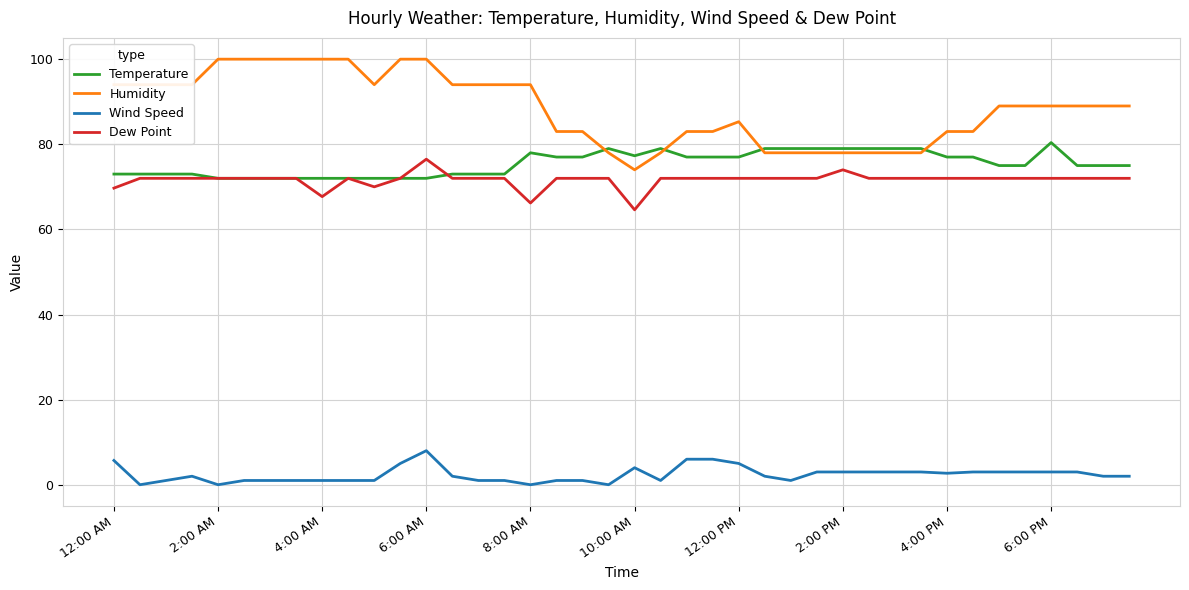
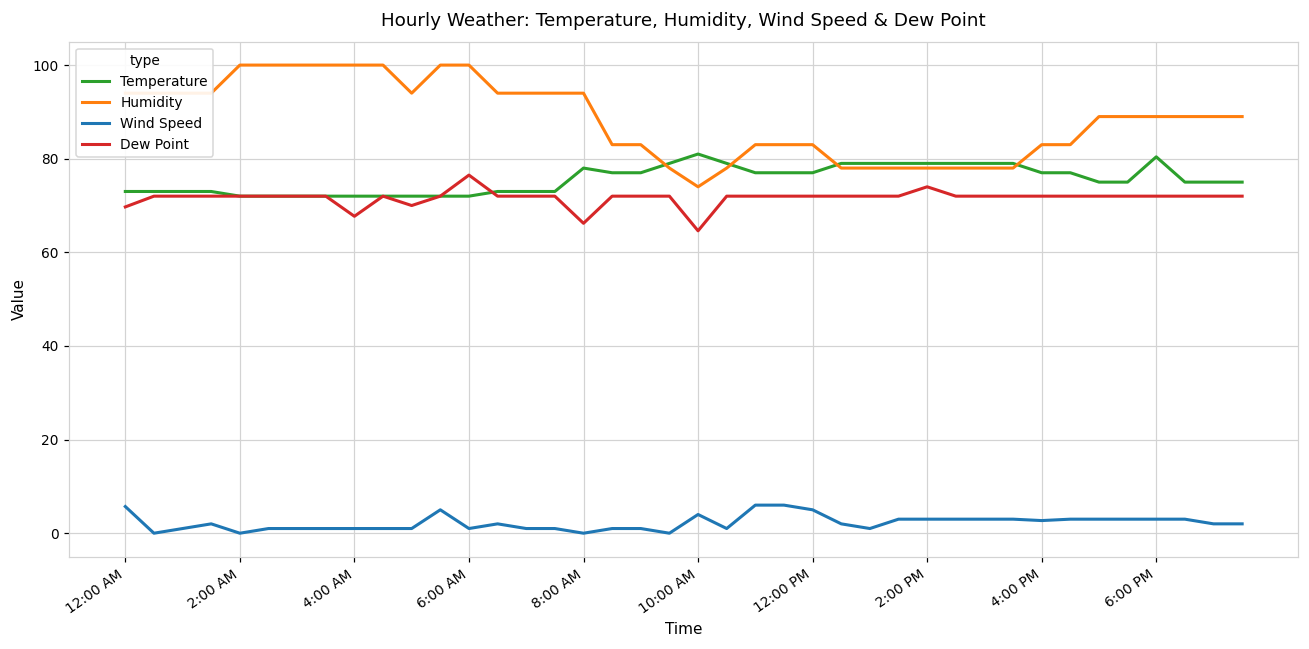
  {
    "Temperature": {
      "12:00 AM": 73,
      "4:00 AM": 72,
      "6:00 AM": 72,
      "8:00 AM": 78,
-     "10:00 AM": 77,
+     "10:00 AM": 81,
      "12:00 PM": 77,
      "2:00 PM": 79,
      "4:00 PM": 77,
      "6:00 PM": 80
    },
    "Humidity": {
      "2:00 AM": 100,
      "4:00 AM": 100,
      "6:00 AM": 100,
      "8:00 AM": 94,
      "10:00 AM": 74,
-     "12:00 PM": 85,
+     "12:00 PM": 83,
      "2:00 PM": 78,
      "4:00 PM": 83,
      "6:00 PM": 89
    },
    "Wind Speed": {
      "12:00 AM": 6,
      "2:00 AM": 0,
      "4:00 AM": 1,
-     "6:00 AM": 8,
+     "6:00 AM": 1,
      "8:00 AM": 0,
      "10:00 AM": 4,
      "12:00 PM": 5,
      "2:00 PM": 3,
      "4:00 PM": 3,
      "6:00 PM": 3
    },
    "Dew Point": {
      "12:00 AM": 70,
      "4:00 AM": 68,
      "6:00 AM": 77,
      "8:00 AM": 66,
      "10:00 AM": 65,
      "12:00 PM": 72,
      "2:00 PM": 74,
      "4:00 PM": 72,
      "6:00 PM": 72
    }
  }
